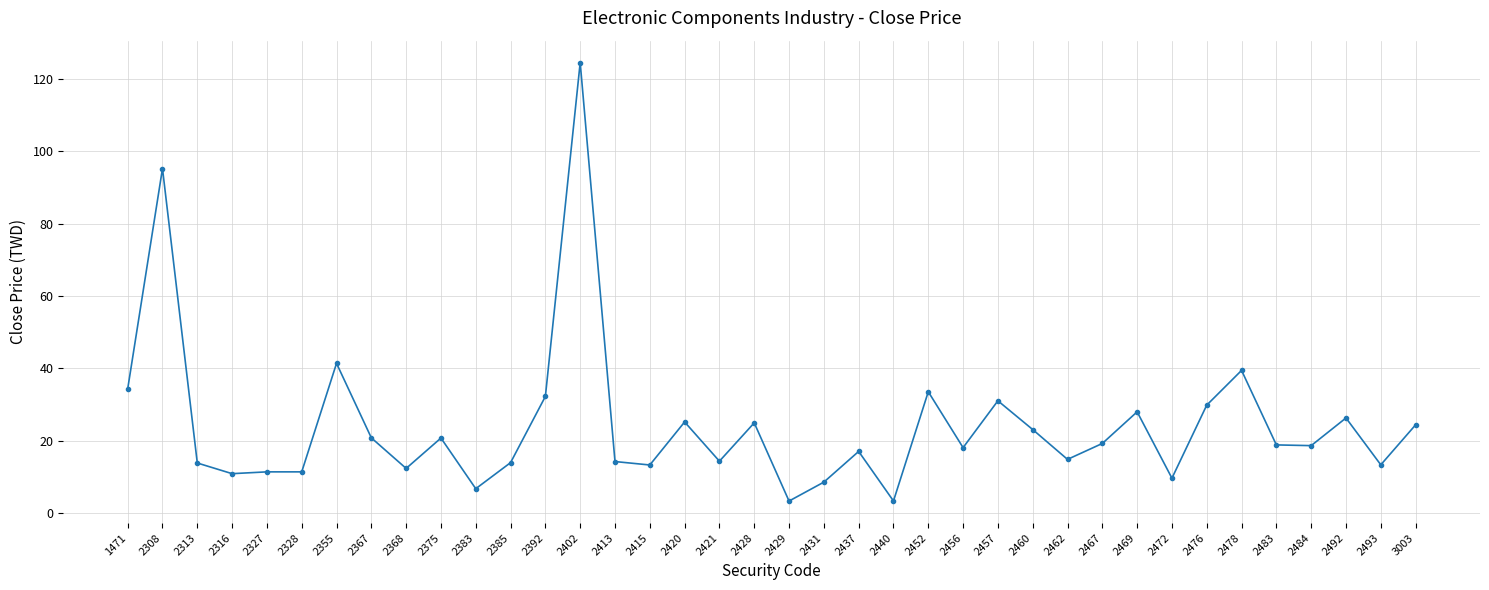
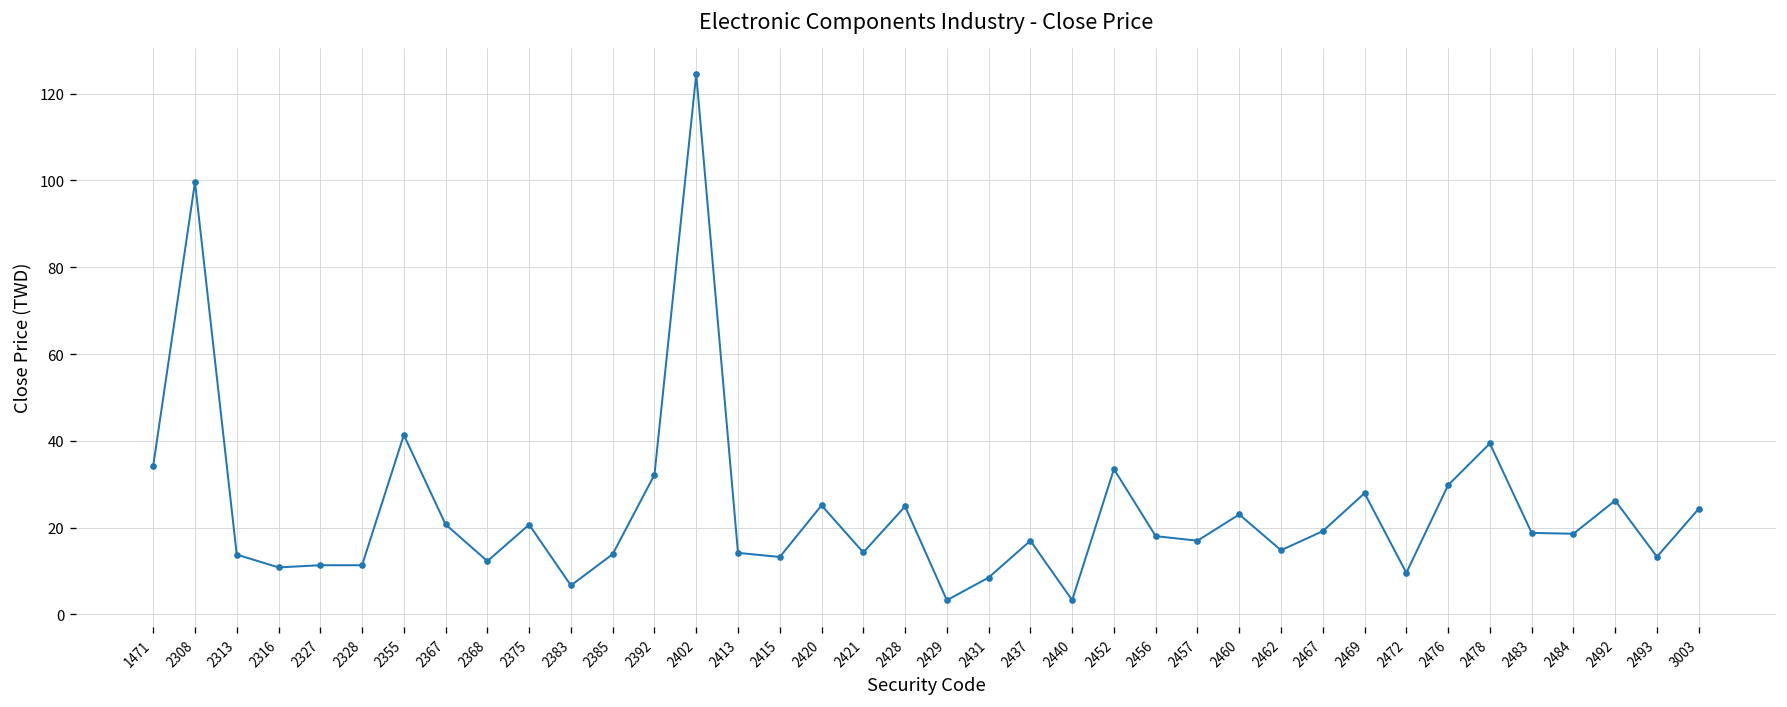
  {
    "1471": 34,
-   "2308": 95,
+   "2308": 100,
    "2313": 14,
    "2316": 11,
    "2327": 11,
    "2328": 11,
    "2355": 41,
    "2367": 21,
    "2368": 12,
    "2375": 21,
    "2383": 7,
    "2385": 14,
    "2392": 32,
    "2402": 125,
    "2413": 14,
    "2415": 13,
    "2420": 25,
    "2421": 14,
    "2428": 25,
    "2429": 3,
    "2431": 9,
    "2437": 17,
    "2440": 3,
    "2452": 34,
    "2456": 18,
-   "2457": 31,
+   "2457": 17,
    "2460": 23,
    "2462": 15,
    "2467": 19,
    "2469": 28,
    "2472": 10,
    "2476": 30,
    "2478": 39,
    "2483": 19,
    "2484": 19,
    "2492": 26,
    "2493": 13,
    "3003": 24
  }
